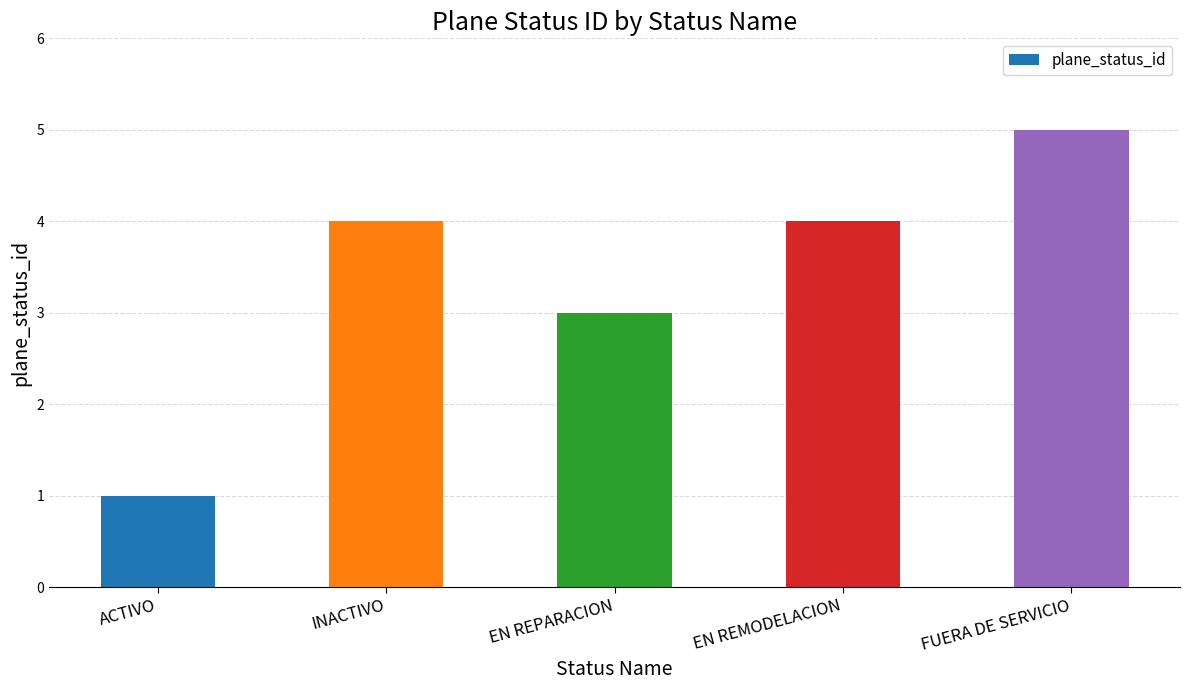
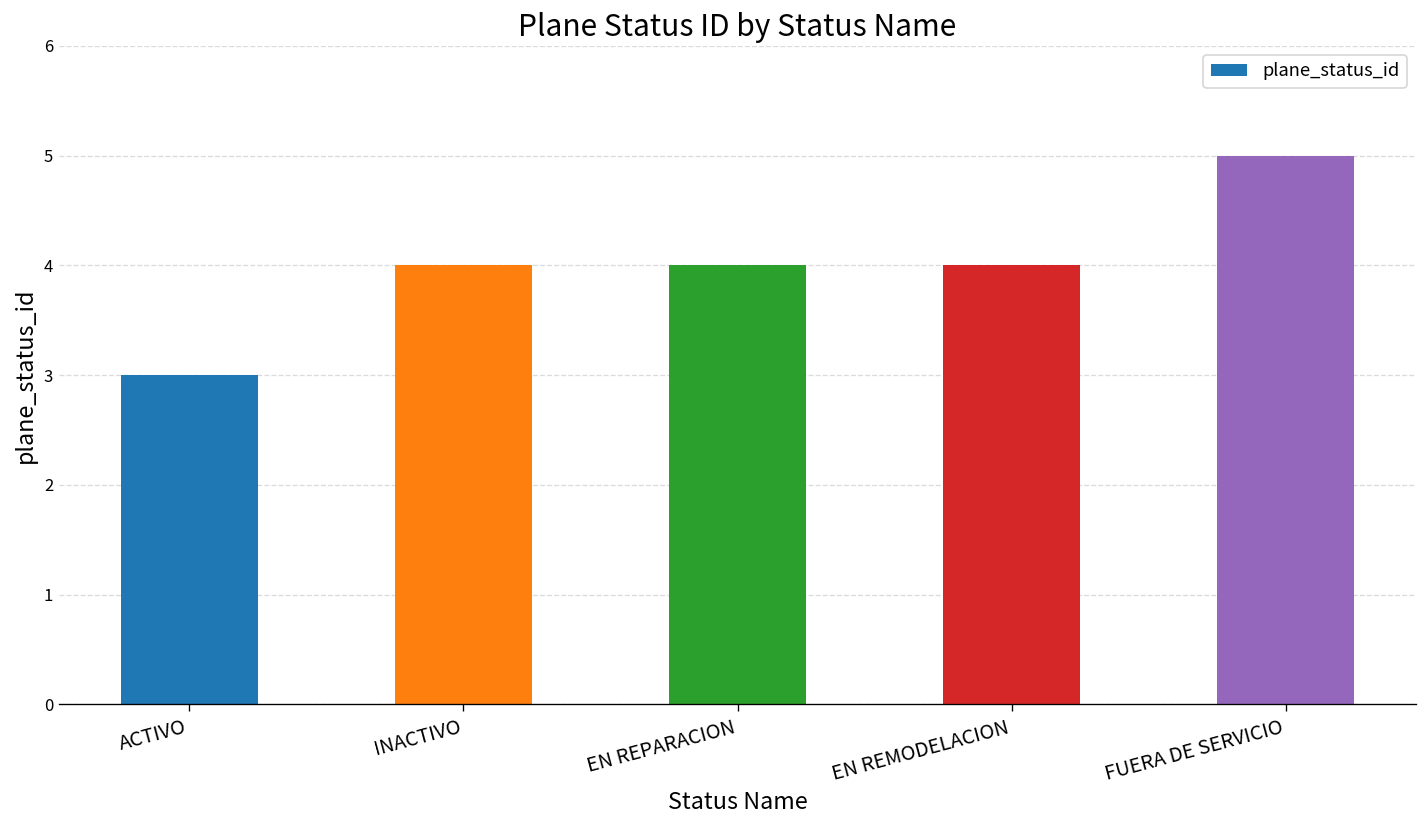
  {
-   "ACTIVO": 1,
+   "ACTIVO": 3,
    "INACTIVO": 4,
-   "EN REPARACION": 3,
+   "EN REPARACION": 4,
    "EN REMODELACION": 4,
    "FUERA DE SERVICIO": 5
  }
